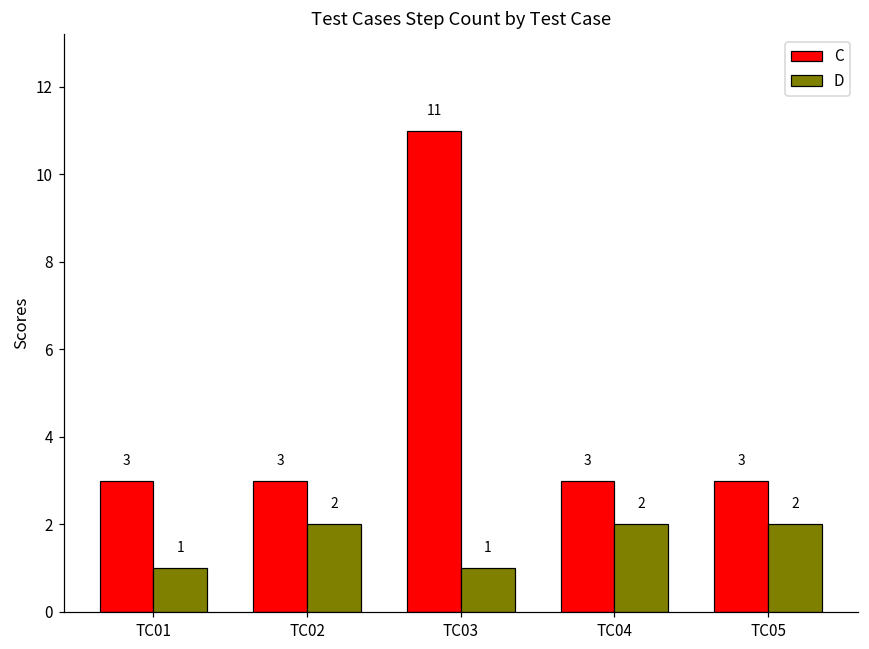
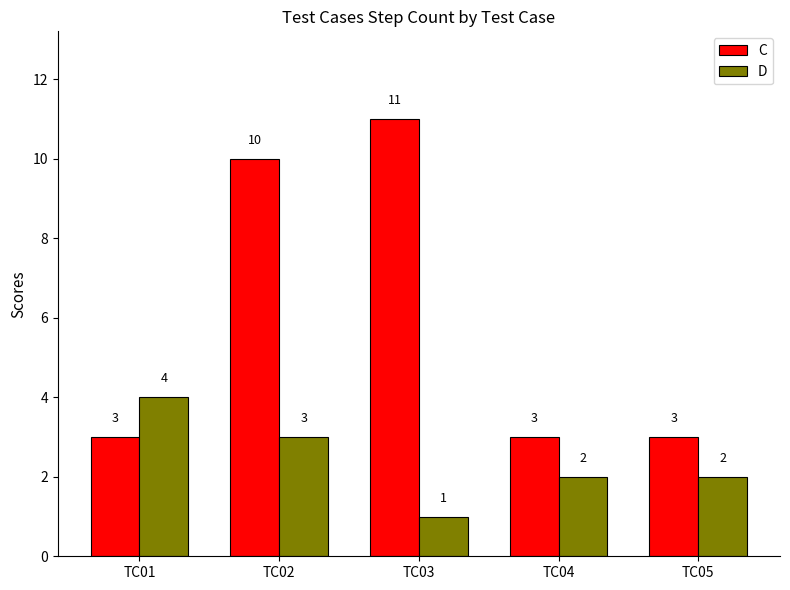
  {
    "C": {
      "TC01": 3,
-     "TC02": 3,
+     "TC02": 10,
      "TC03": 11,
      "TC04": 3,
      "TC05": 3
    },
    "D": {
-     "TC01": 1,
-     "TC02": 2,
+     "TC01": 4,
+     "TC02": 3,
      "TC03": 1,
      "TC04": 2,
      "TC05": 2
    }
  }
